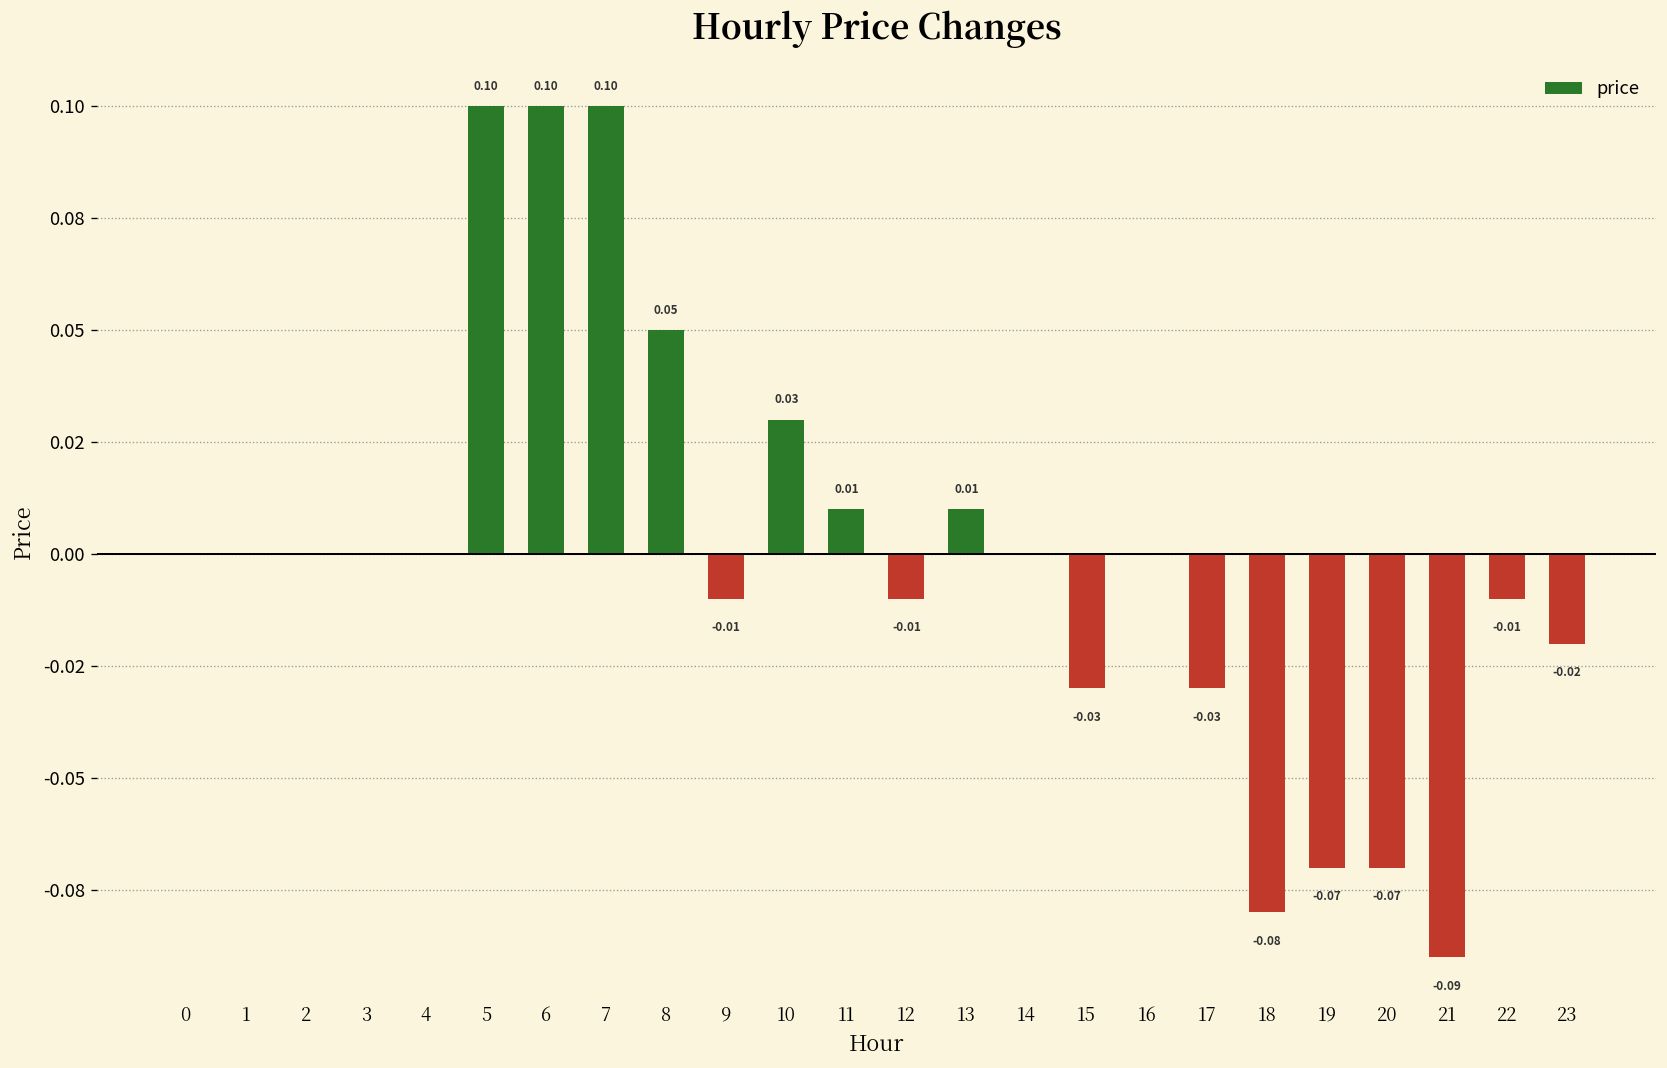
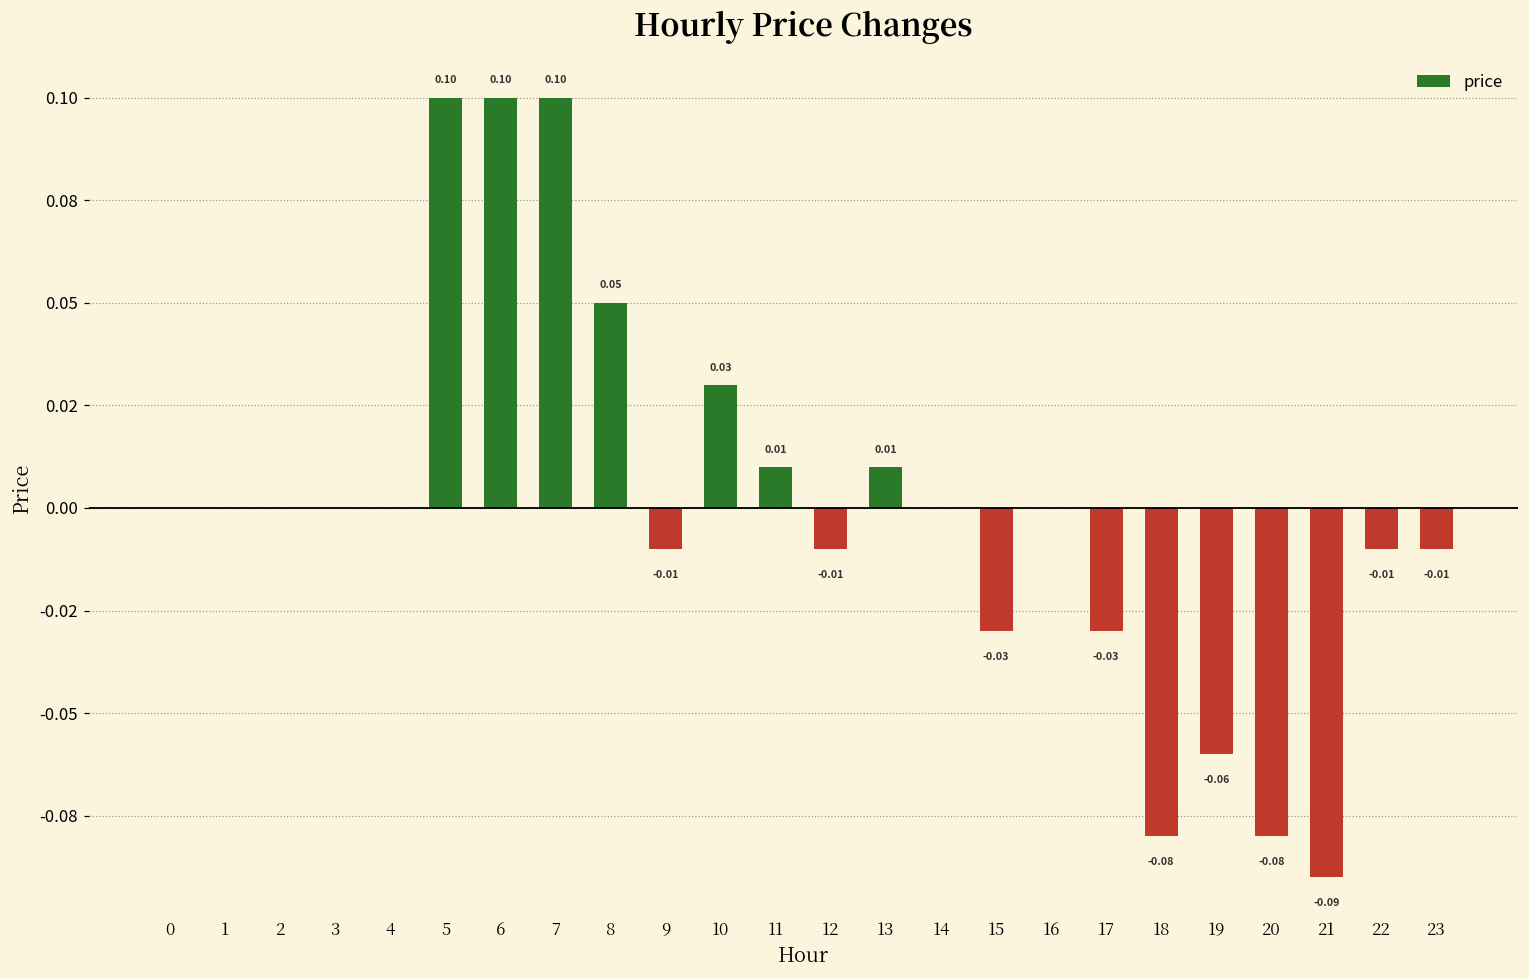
  {
    "5": 0.10,
    "6": 0.10,
    "7": 0.10,
    "8": 0.05,
    "9": -0.01,
    "10": 0.03,
    "11": 0.01,
    "12": -0.01,
    "13": 0.01,
    "15": -0.03,
    "17": -0.03,
    "18": -0.08,
-   "19": -0.07,
-   "20": -0.07,
+   "19": -0.06,
+   "20": -0.08,
    "21": -0.09,
    "22": -0.01,
-   "23": -0.02
+   "23": -0.01
  }
